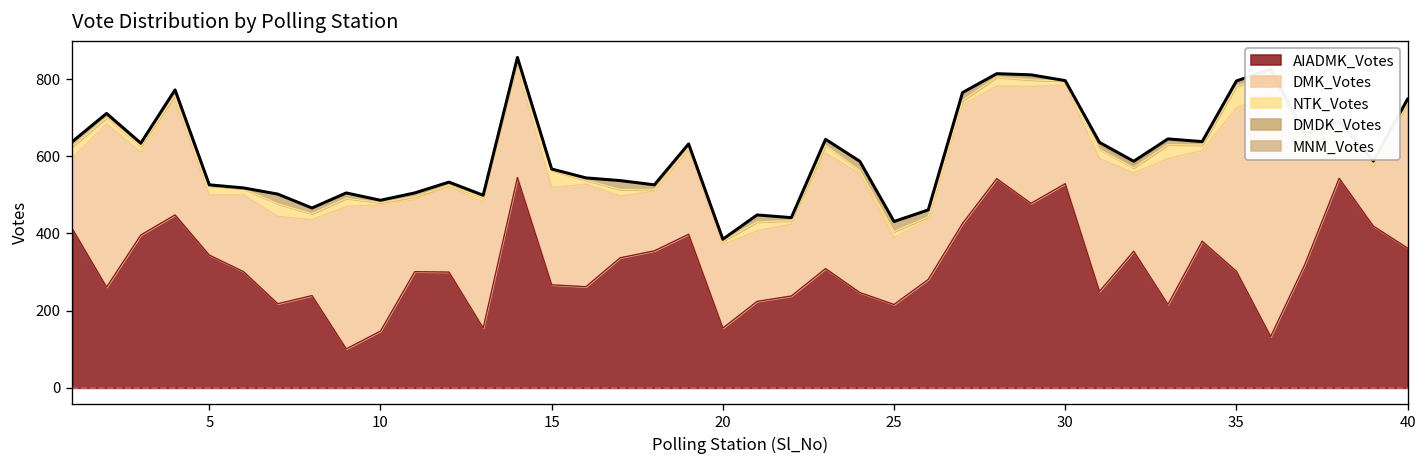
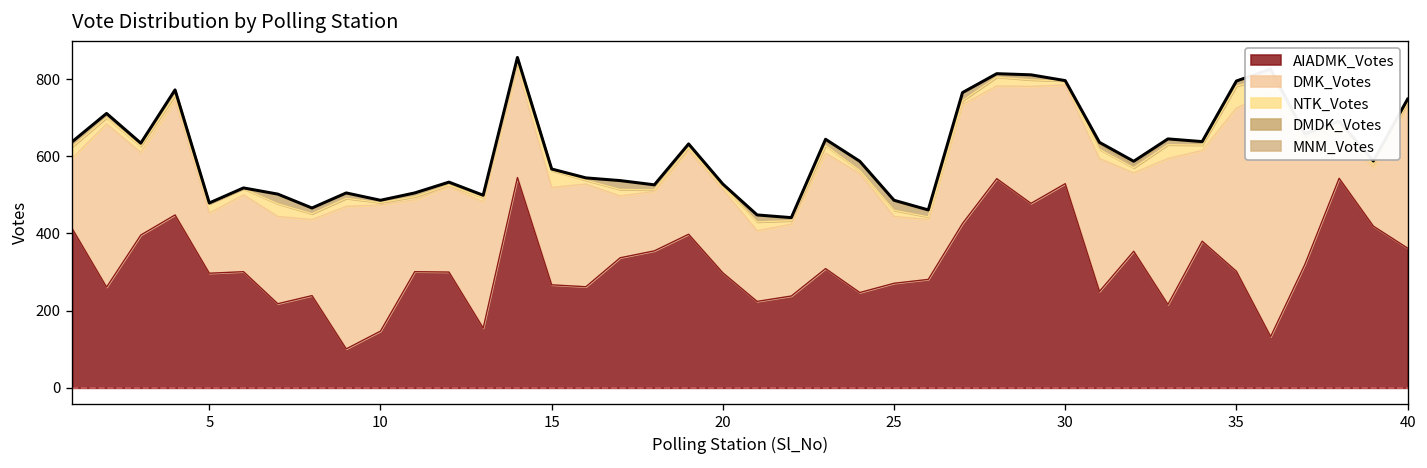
  {
    "AIADMK_Votes": {
-     "5": 340,
+     "5": 300,
      "10": 150,
      "15": 270,
-     "20": 160,
-     "25": 220,
+     "20": 300,
+     "25": 270,
      "30": 530,
      "35": 300,
      "40": 360
    }
  }
